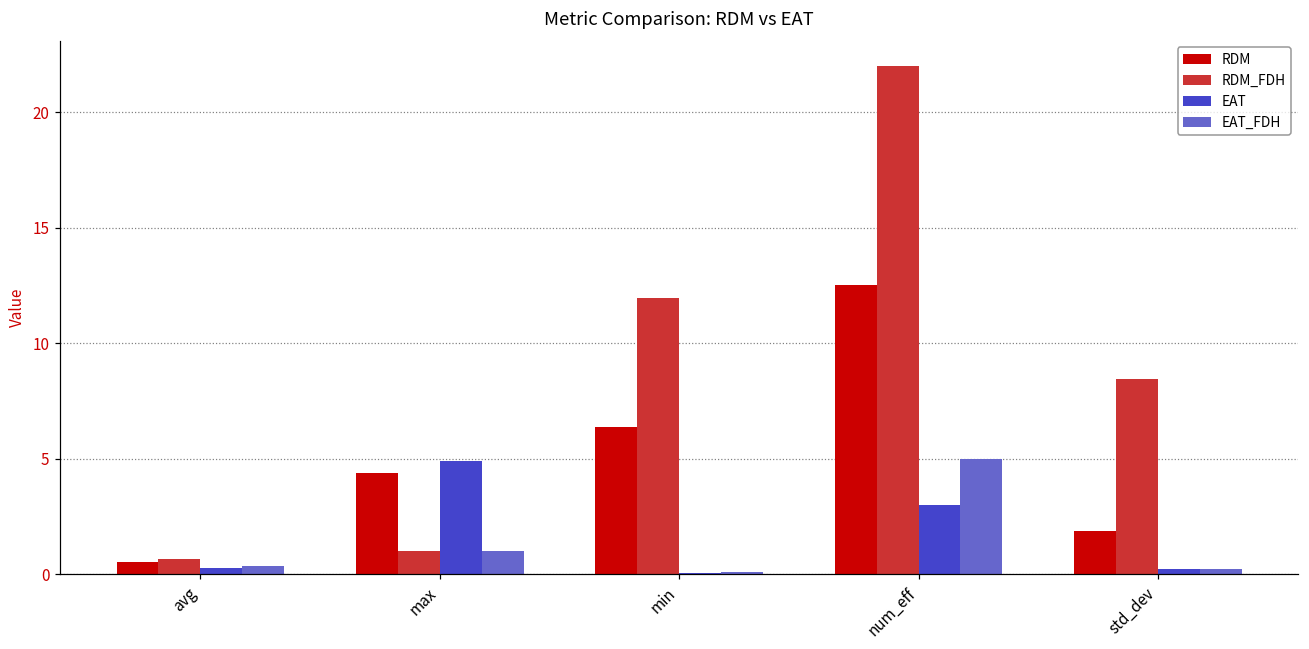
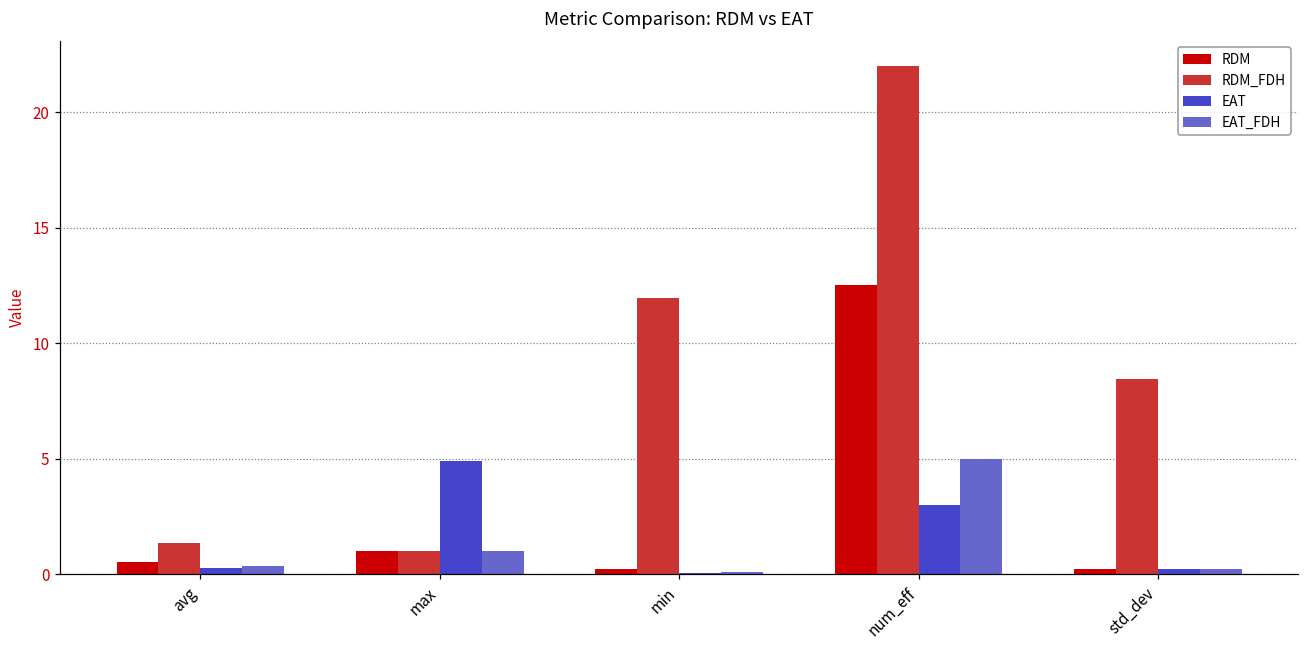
  {
    "RDM": {
      "avg": 0.5,
-     "max": 4.4,
-     "min": 6.4,
+     "max": 1.0,
+     "min": 0.2,
      "num_eff": 12.5,
-     "std_dev": 1.9
+     "std_dev": 0.2
    },
    "RDM_FDH": {
-     "avg": 0.7,
+     "avg": 1.4,
      "max": 1.0,
      "min": 11.9,
      "num_eff": 22.0,
      "std_dev": 8.5
    }
  }
